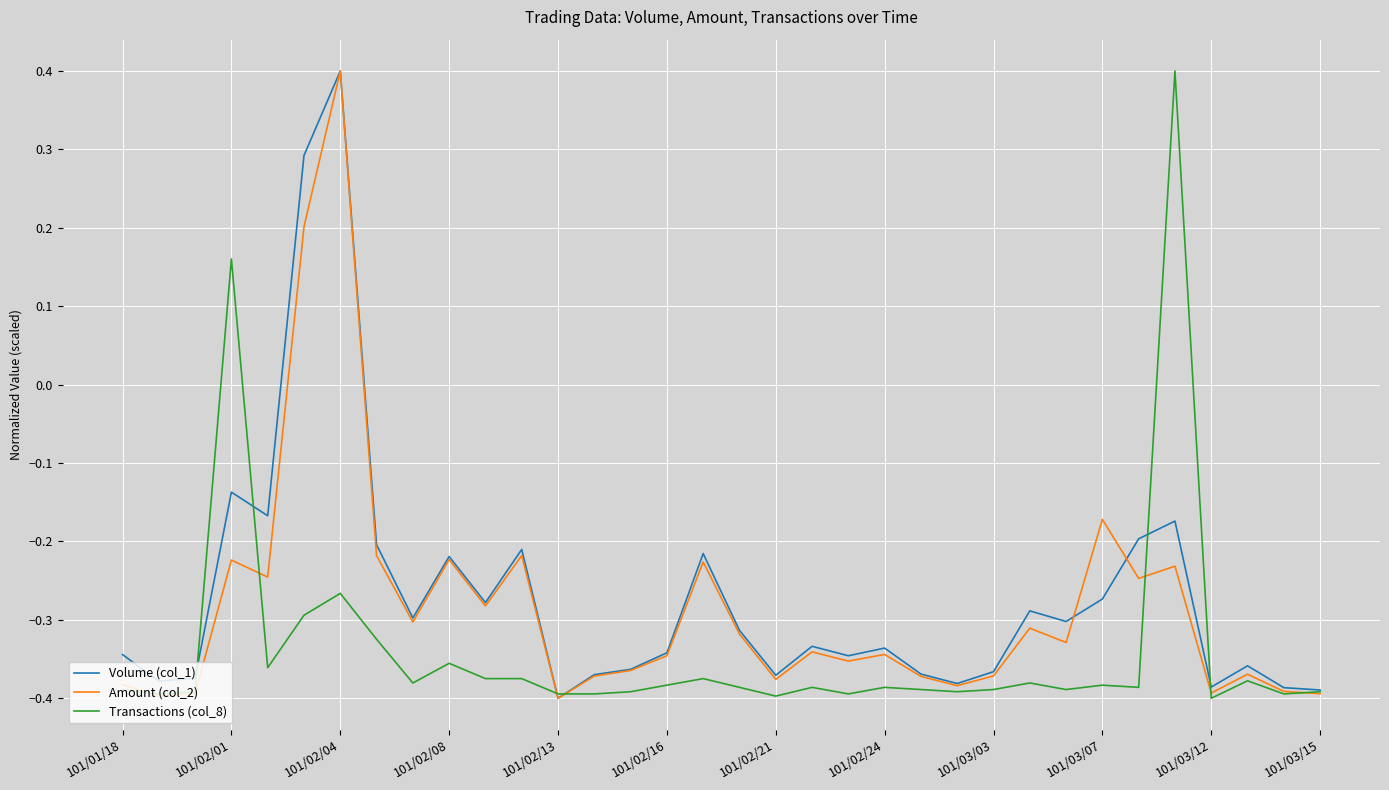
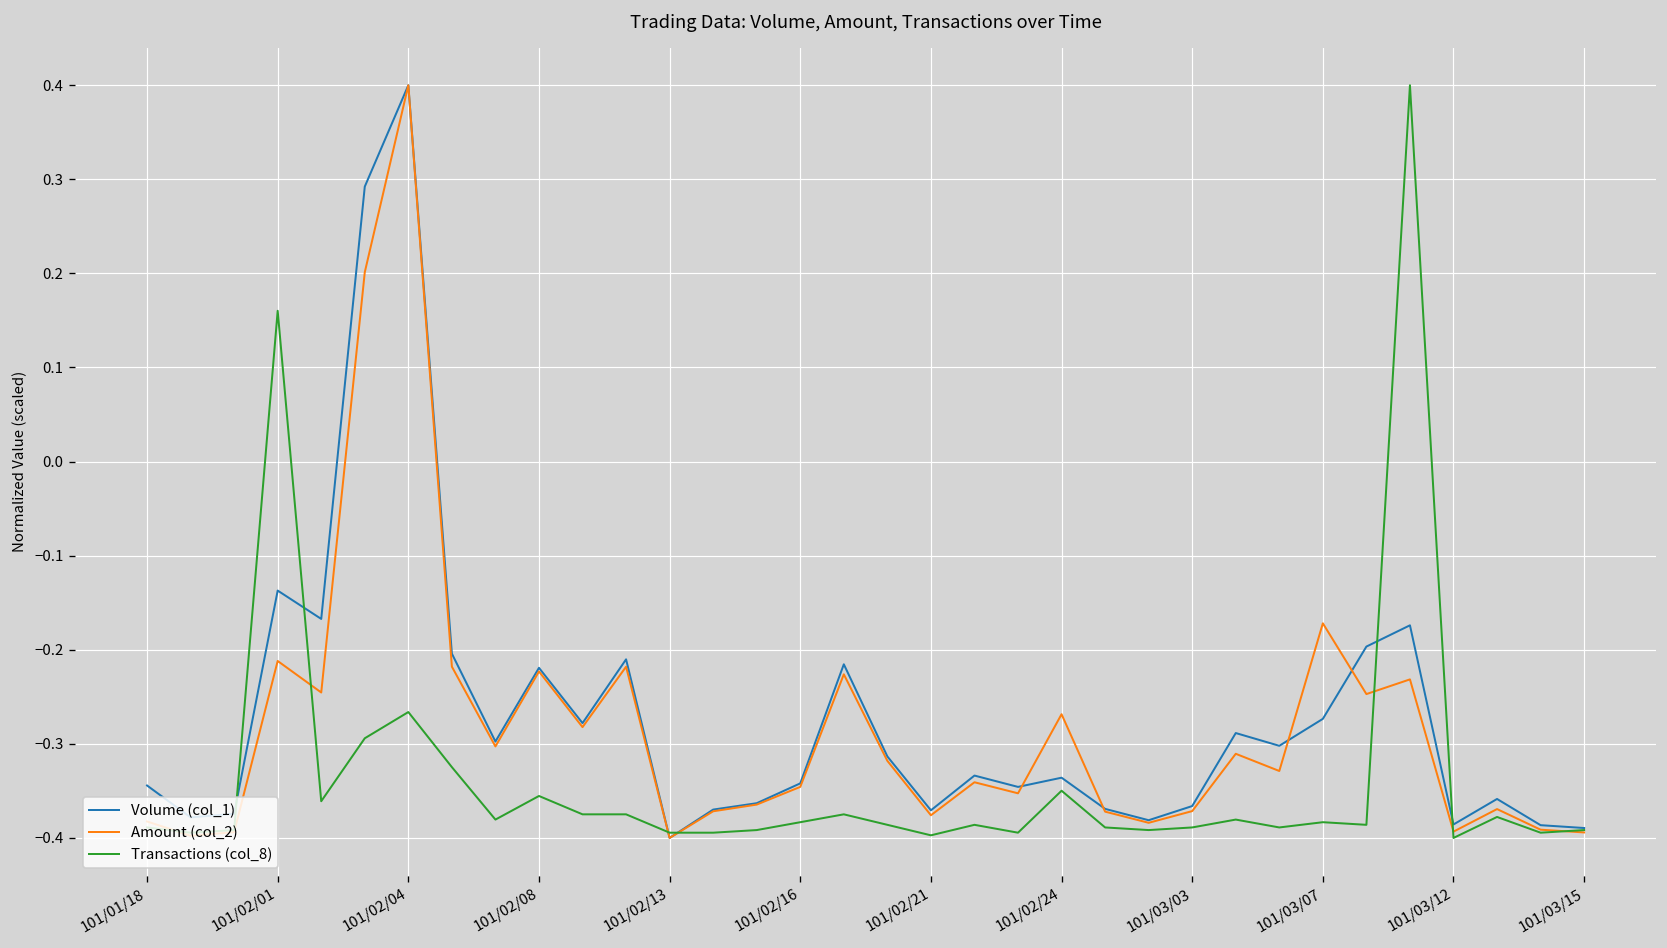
  {
    "Volume (col_1)": {
      "101/01/18": -0.34,
      "101/02/01": -0.14,
      "101/02/08": -0.22,
      "101/02/16": -0.34,
      "101/02/21": -0.37,
      "101/02/24": -0.34,
      "101/03/03": -0.37,
      "101/03/07": -0.27,
      "101/03/12": -0.39
    },
    "Amount (col_2)": {
-     "101/02/01": -0.22,
+     "101/02/01": -0.21,
      "101/02/08": -0.22,
      "101/02/16": -0.35,
      "101/02/21": -0.38,
-     "101/02/24": -0.34,
+     "101/02/24": -0.27,
      "101/03/03": -0.37,
      "101/03/07": -0.17,
      "101/03/12": -0.39
    },
    "Transactions (col_8)": {
      "101/02/01": 0.16,
      "101/02/04": -0.27,
      "101/02/08": -0.36,
      "101/02/13": -0.39,
      "101/02/16": -0.38,
      "101/02/21": -0.40,
-     "101/02/24": -0.39,
+     "101/02/24": -0.35,
      "101/03/03": -0.39,
      "101/03/07": -0.38,
      "101/03/12": -0.40
    }
  }
